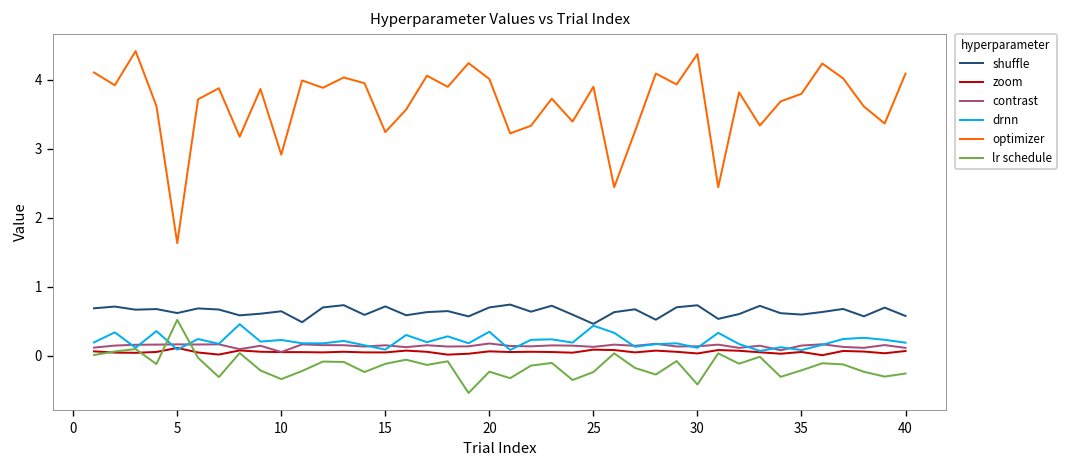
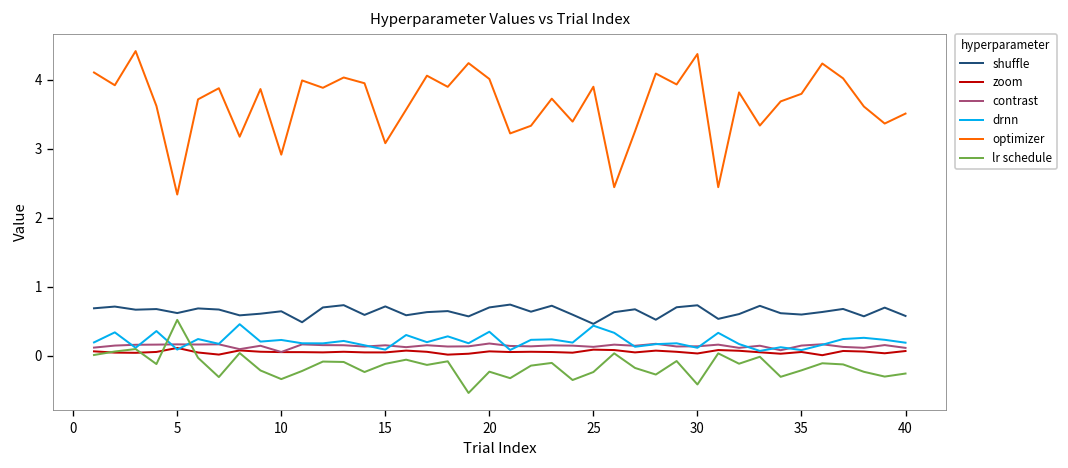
  {
    "shuffle": {
      "5": 0.6,
      "10": 0.6,
      "15": 0.7,
      "20": 0.7,
      "30": 0.7,
      "35": 0.6,
      "40": 0.6
    },
    "zoom": {
      "20": 0.1,
      "30": 0.0,
      "40": 0.1
    },
    "contrast": {
      "5": 0.2,
      "15": 0.2,
      "20": 0.2,
      "35": 0.1,
      "40": 0.1
    },
    "drnn": {
      "10": 0.2,
      "20": 0.3,
      "40": 0.2
    },
    "optimizer": {
-     "5": 1.6,
+     "5": 2.3,
      "10": 2.9,
-     "15": 3.2,
+     "15": 3.1,
      "20": 4.0,
      "25": 3.9,
      "30": 4.4,
      "35": 3.8,
-     "40": 4.1
+     "40": 3.5
    },
    "lr schedule": {
      "5": 0.5,
      "10": -0.3,
      "15": -0.1,
      "20": -0.2,
      "25": -0.2,
      "30": -0.4,
      "35": -0.2,
      "40": -0.3
    }
  }
